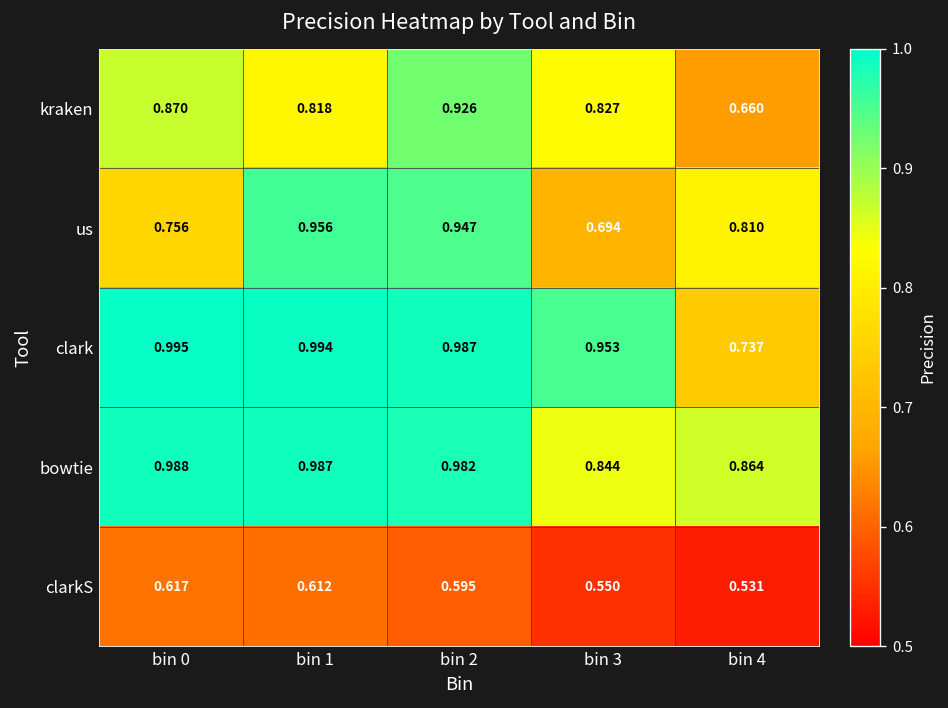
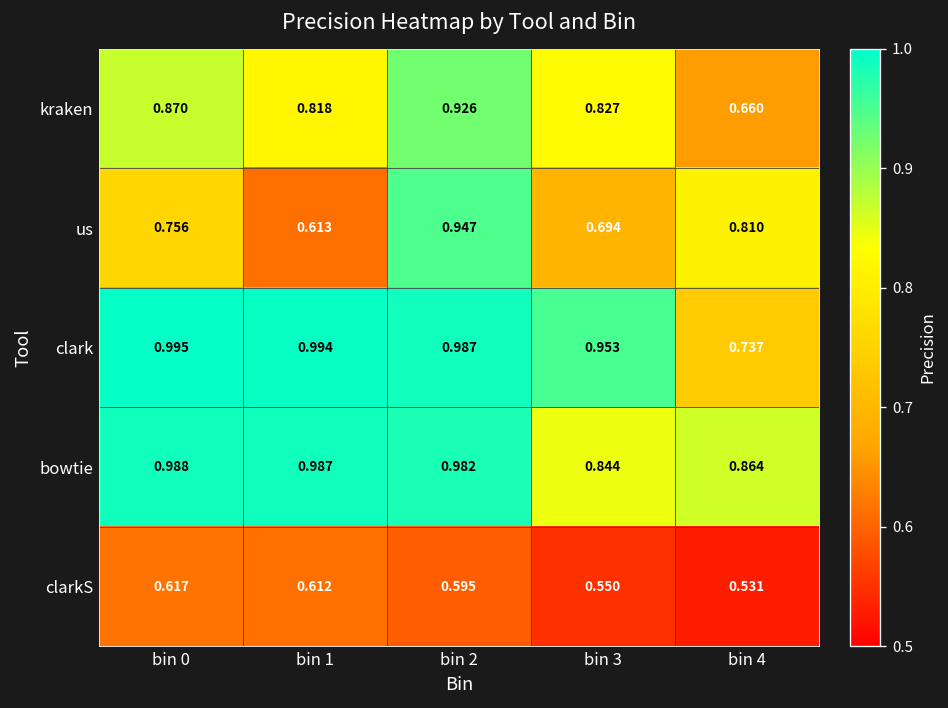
  {
    "kraken": {
      "bin 0": 0.870,
      "bin 1": 0.818,
      "bin 2": 0.926,
      "bin 3": 0.827,
      "bin 4": 0.660
    },
    "us": {
      "bin 0": 0.756,
-     "bin 1": 0.956,
+     "bin 1": 0.613,
      "bin 2": 0.947,
      "bin 3": 0.694,
      "bin 4": 0.810
    },
    "clark": {
      "bin 0": 0.995,
      "bin 1": 0.994,
      "bin 2": 0.987,
      "bin 3": 0.953,
      "bin 4": 0.737
    },
    "bowtie": {
      "bin 0": 0.988,
      "bin 1": 0.987,
      "bin 2": 0.982,
      "bin 3": 0.844,
      "bin 4": 0.864
    },
    "clarkS": {
      "bin 0": 0.617,
      "bin 1": 0.612,
      "bin 2": 0.595,
      "bin 3": 0.550,
      "bin 4": 0.531
    }
  }
